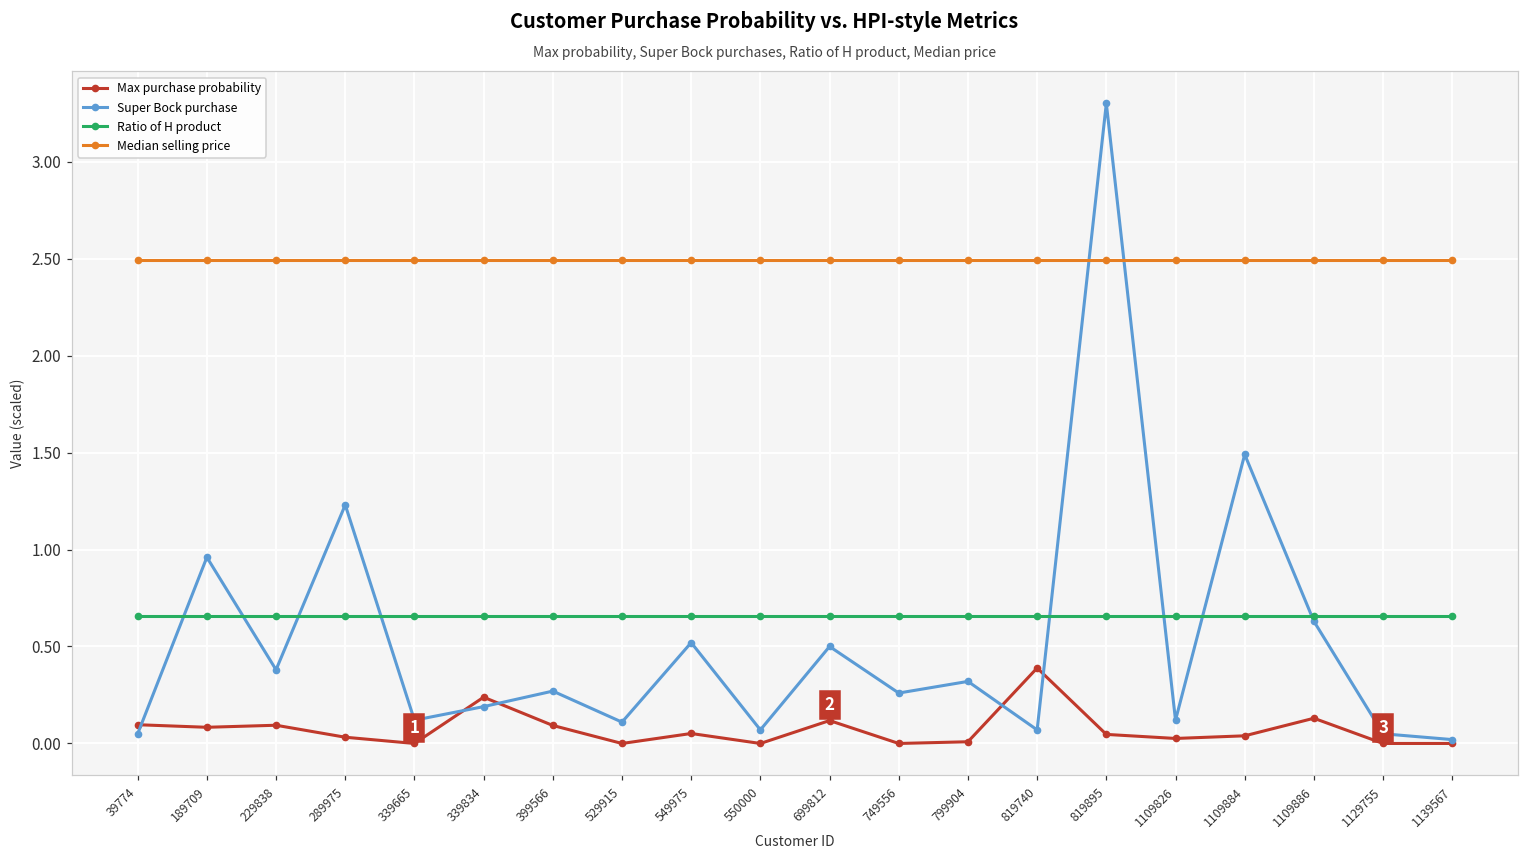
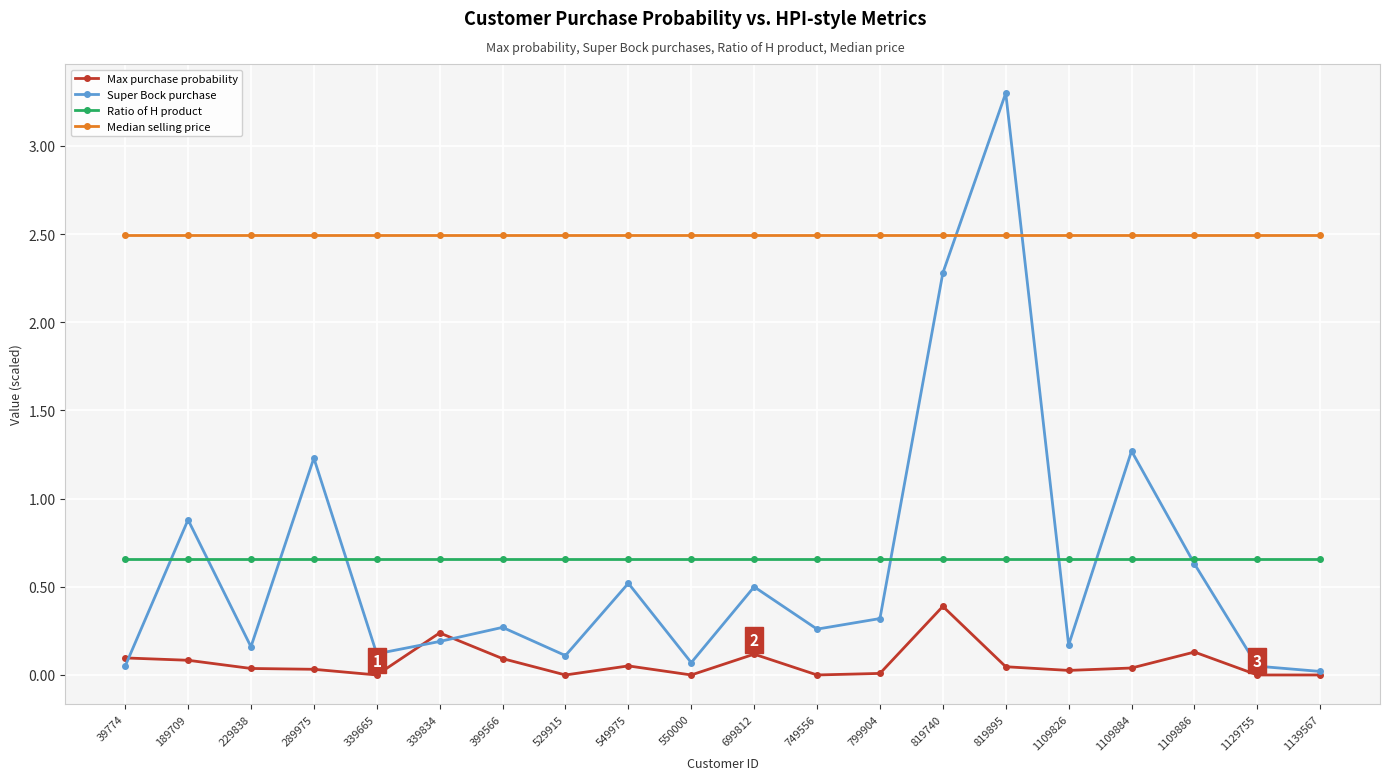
  {
    "Max purchase probability": {
      "39774": 0.10,
      "189709": 0.08,
-     "229838": 0.09,
+     "229838": 0.04,
      "289975": 0.03,
      "339665": 0.00,
      "339834": 0.24,
      "399566": 0.09,
      "529915": 0.00,
      "549975": 0.05,
      "550000": 0.00,
      "749556": 0.00,
      "799904": 0.01,
      "819740": 0.39,
      "819895": 0.05,
      "1109826": 0.03,
      "1109884": 0.04,
      "1109886": 0.13,
      "1129755": 0.00,
      "1139567": 0.00
    },
    "Super Bock purchase": {
      "39774": 0.05,
-     "189709": 0.96,
-     "229838": 0.38,
+     "189709": 0.88,
+     "229838": 0.16,
      "289975": 1.23,
      "339834": 0.19,
      "399566": 0.27,
      "529915": 0.11,
      "549975": 0.52,
      "550000": 0.07,
      "699812": 0.50,
      "749556": 0.26,
      "799904": 0.32,
-     "819740": 0.07,
+     "819740": 2.28,
      "819895": 3.30,
-     "1109826": 0.12,
-     "1109884": 1.49,
+     "1109826": 0.17,
+     "1109884": 1.27,
      "1109886": 0.63,
      "1139567": 0.02
    },
    "Ratio of H product": {
      "39774": 0.66,
      "189709": 0.66,
      "229838": 0.66,
      "289975": 0.66,
      "339665": 0.66,
      "339834": 0.66,
      "399566": 0.66,
      "529915": 0.66,
      "549975": 0.66,
      "550000": 0.66,
      "699812": 0.66,
      "749556": 0.66,
      "799904": 0.66,
      "819740": 0.66,
      "819895": 0.66,
      "1109826": 0.66,
      "1109884": 0.66,
      "1109886": 0.66,
      "1129755": 0.66,
      "1139567": 0.66
    },
    "Median selling price": {
      "39774": 2.50,
      "189709": 2.50,
      "229838": 2.50,
      "289975": 2.50,
      "339665": 2.50,
      "339834": 2.50,
      "399566": 2.50,
      "529915": 2.50,
      "549975": 2.50,
      "550000": 2.50,
      "699812": 2.50,
      "749556": 2.50,
      "799904": 2.50,
      "819740": 2.50,
      "819895": 2.50,
      "1109826": 2.50,
      "1109884": 2.50,
      "1109886": 2.50,
      "1129755": 2.50,
      "1139567": 2.50
    }
  }
